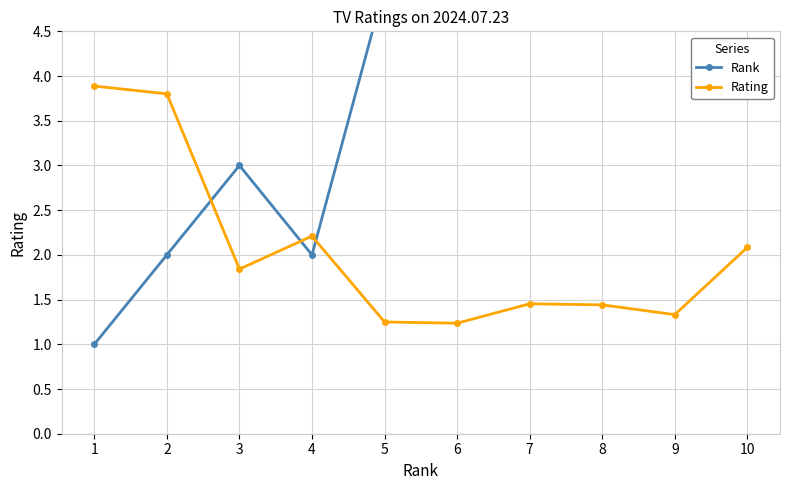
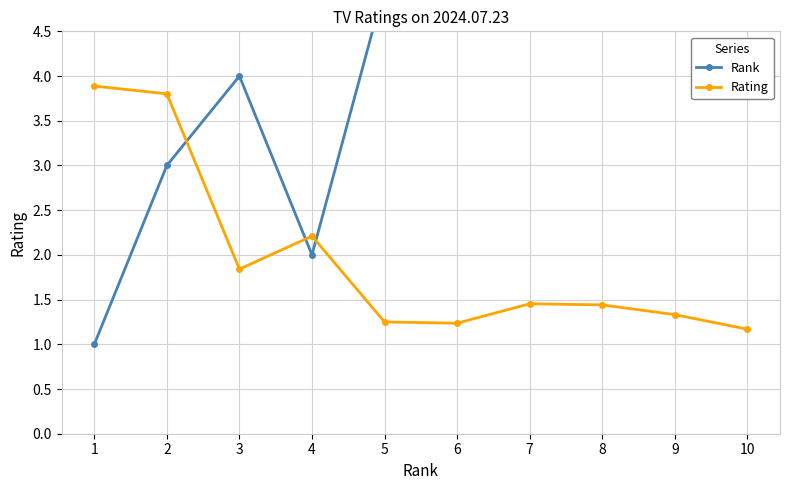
  {
    "Rank": {
      "1": 1,
-     "2": 2,
-     "3": 3,
+     "2": 3,
+     "3": 4,
      "4": 2
    },
    "Rating": {
      "1": 3.9,
      "2": 3.8,
      "3": 1.8,
      "4": 2.2,
      "5": 1.3,
      "6": 1.2,
      "7": 1.5,
      "8": 1.4,
      "9": 1.3,
-     "10": 2.1
+     "10": 1.2
    }
  }
